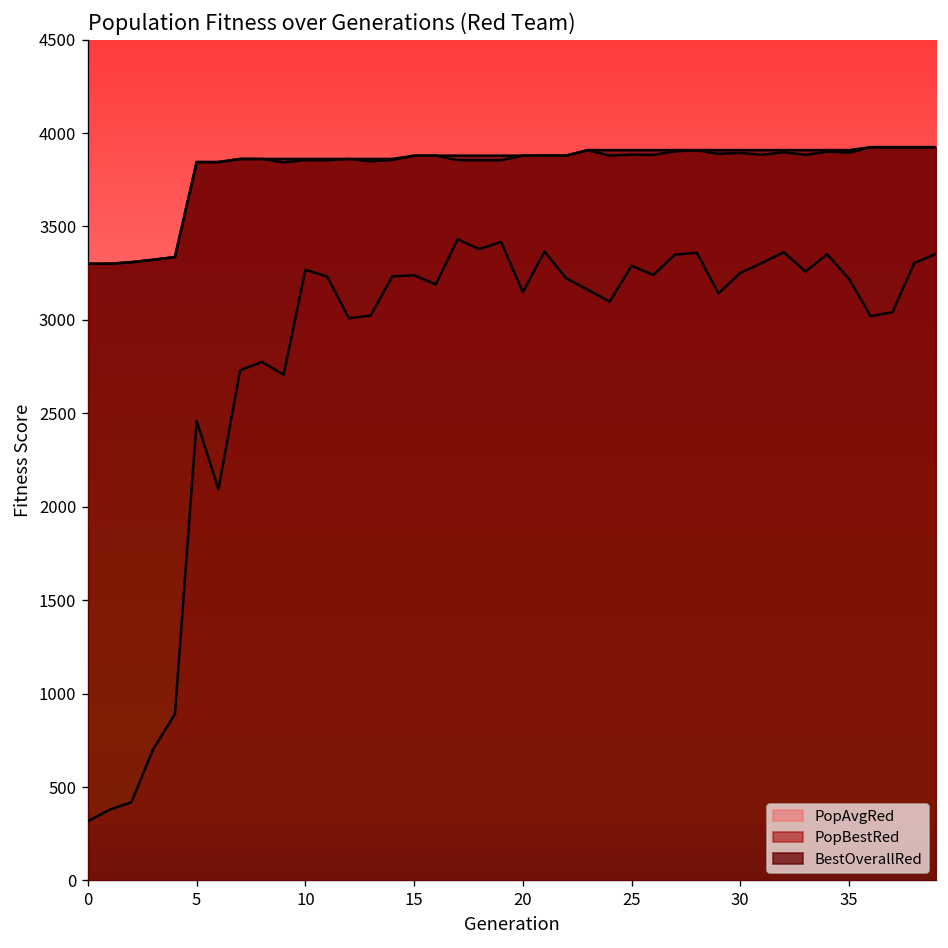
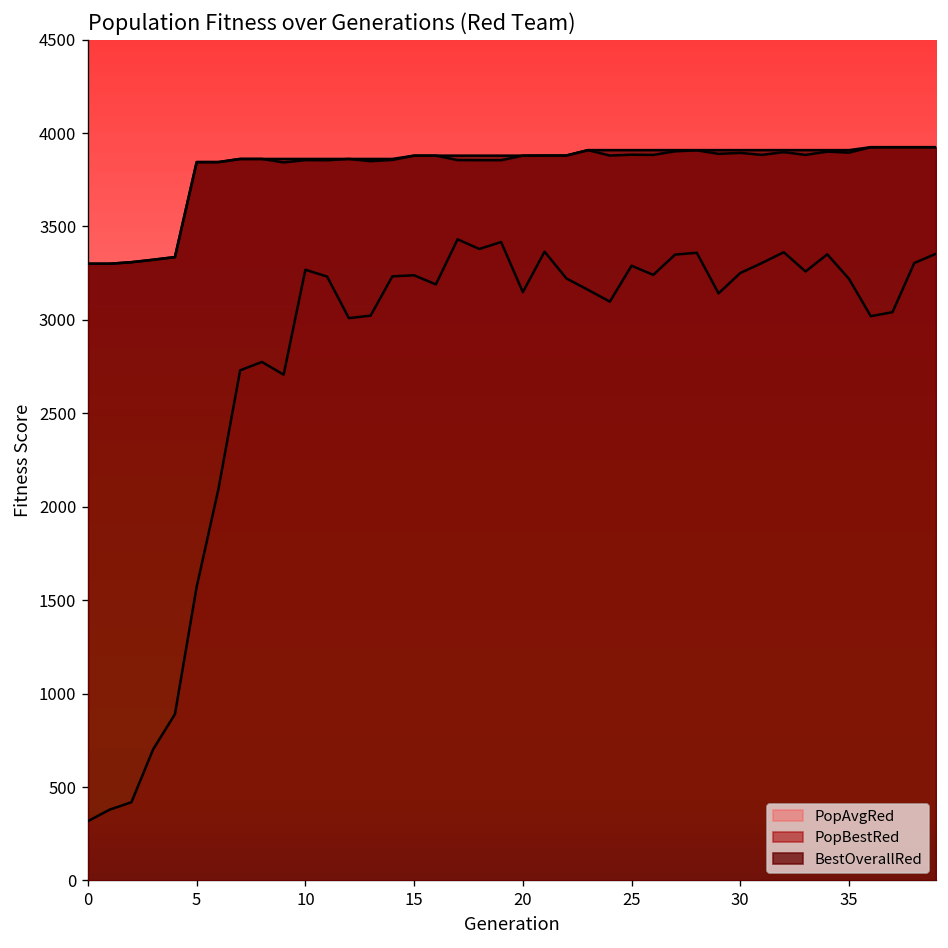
  {
    "PopAvgRed": {
      "0": 320,
-     "5": 2460,
+     "5": 1570,
      "10": 3270,
      "15": 3240,
      "20": 3150,
      "25": 3290,
      "30": 3250,
      "35": 3220
    },
    "PopBestRed": {
      "25": 3880
    },
    "BestOverallRed": {
      "25": 3910
    }
  }
